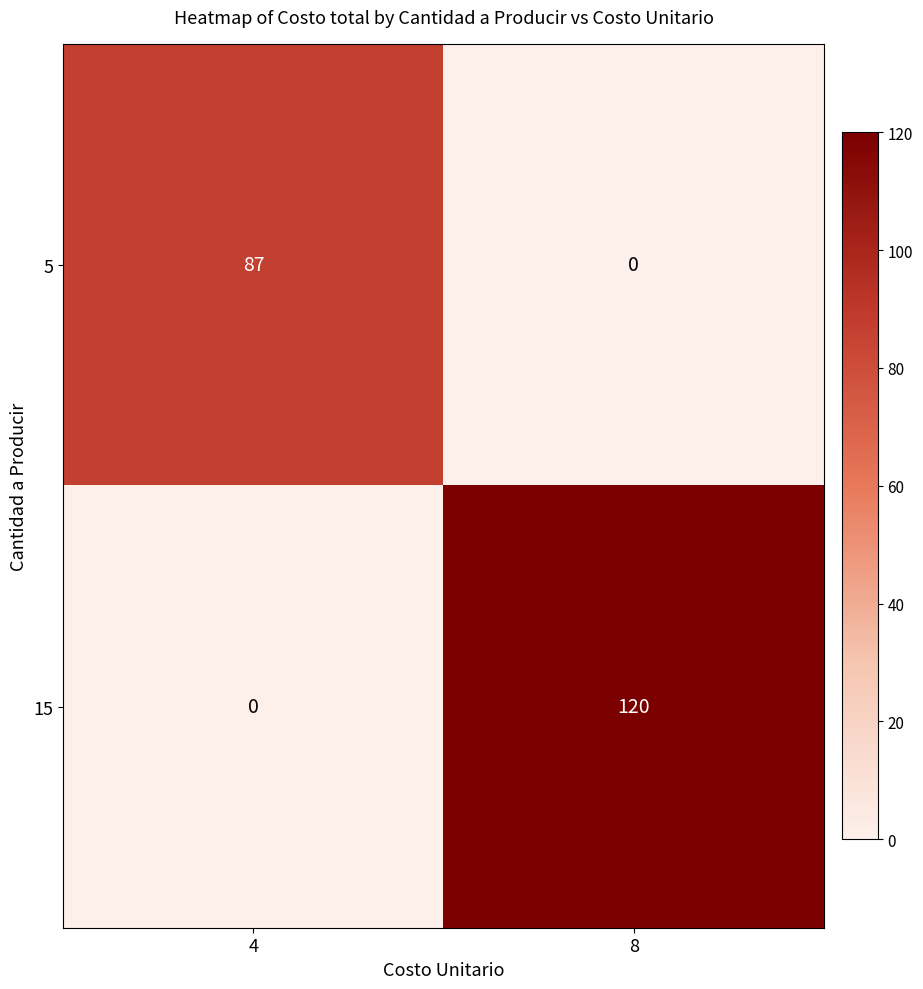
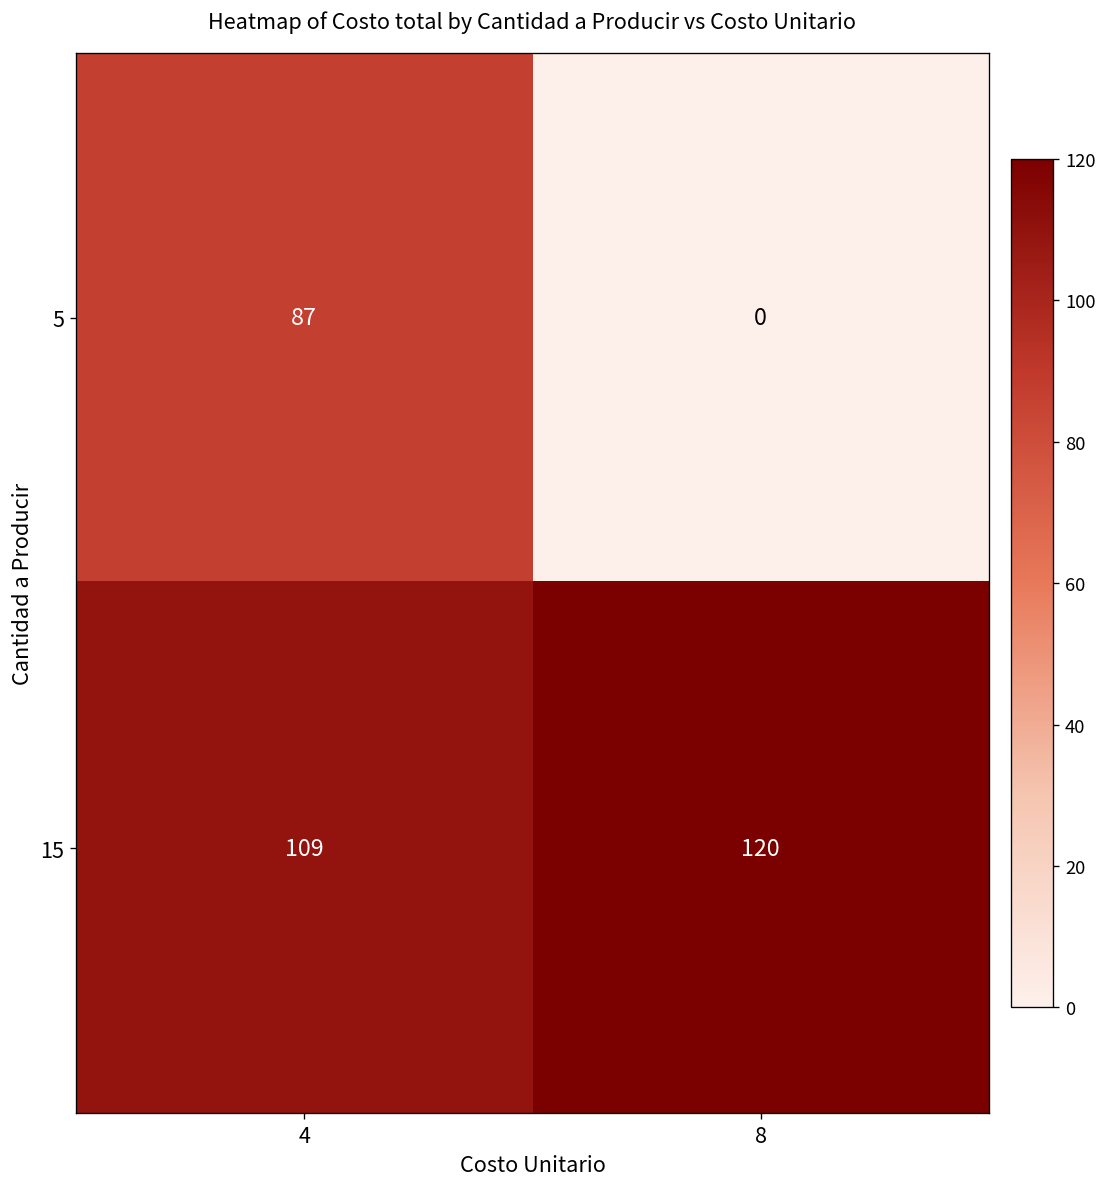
  {
    "5": {
      "4": 87,
      "8": 0
    },
    "15": {
-     "4": 0,
+     "4": 109,
      "8": 120
    }
  }
